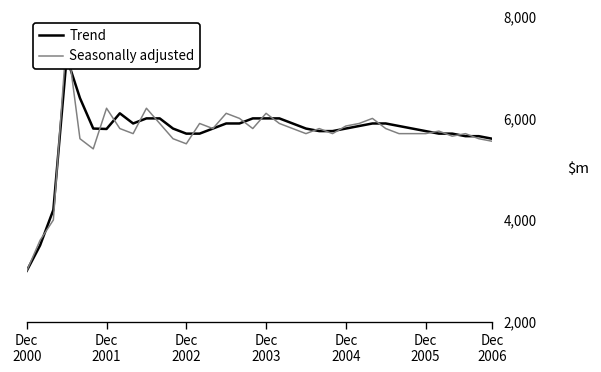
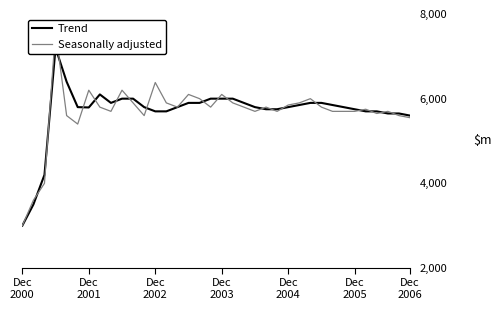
  {
    "Trend": {
      "Dec 2001": "5,800",
      "Dec 2002": "5,700",
      "Dec 2003": "6,000"
    },
    "Seasonally adjusted": {
      "Dec 2001": "6,200",
-     "Dec 2002": "5,500",
+     "Dec 2002": "6,400",
      "Dec 2003": "6,100"
    }
  }
